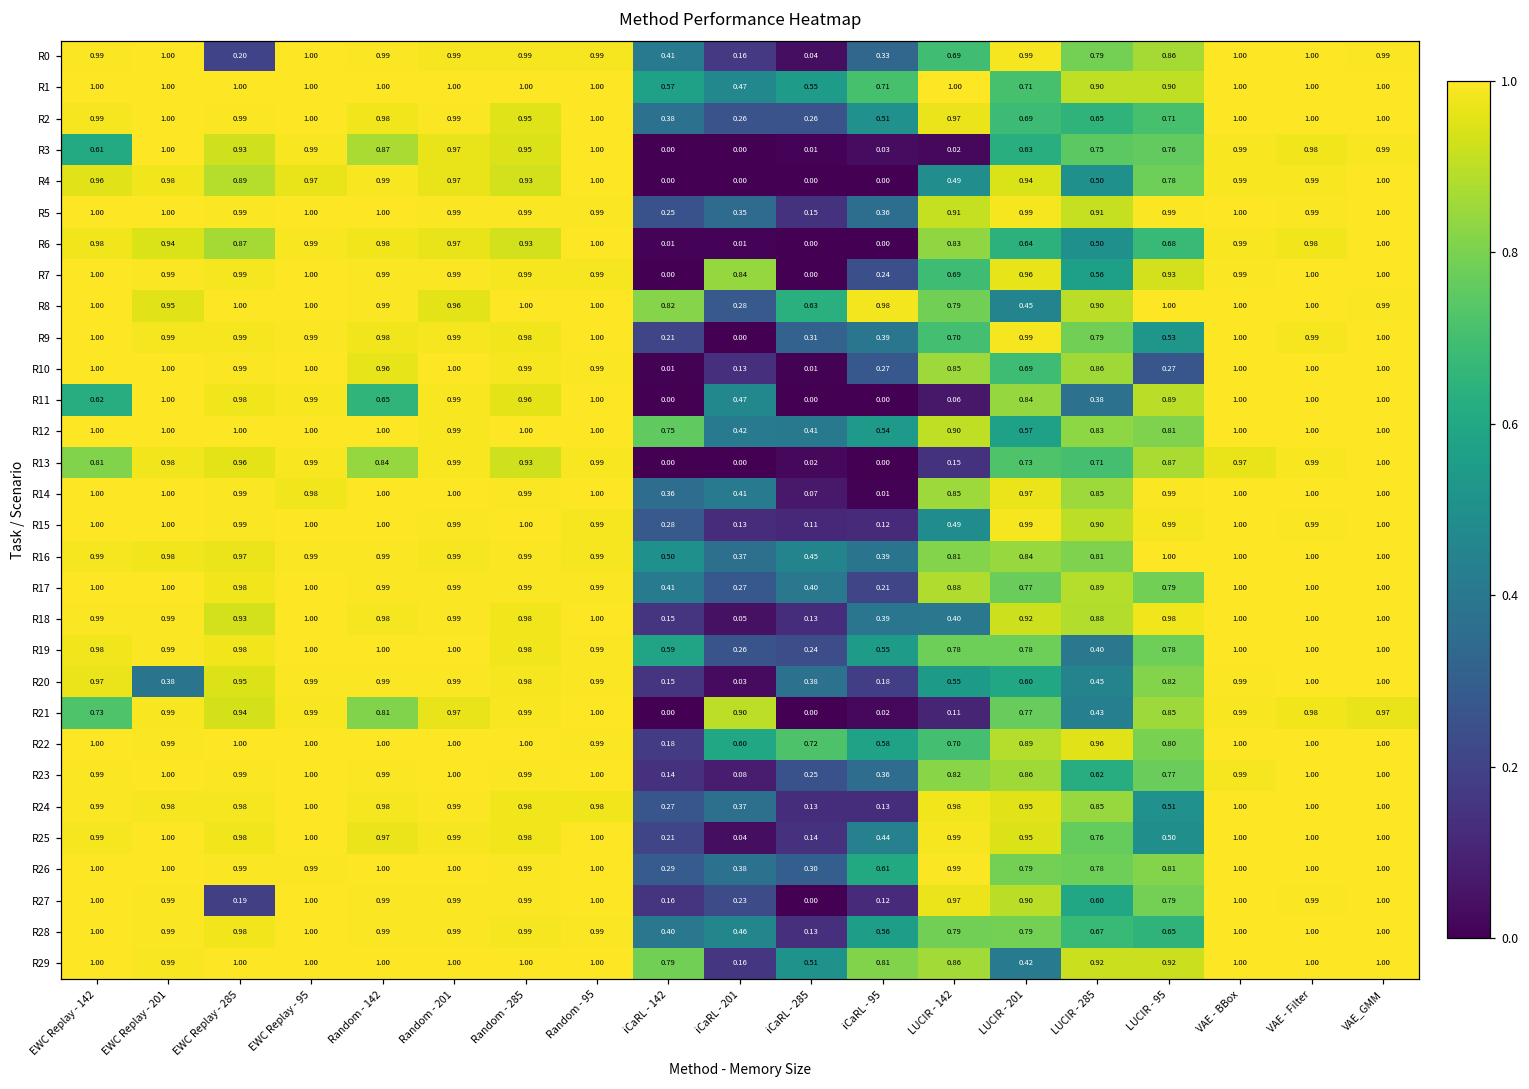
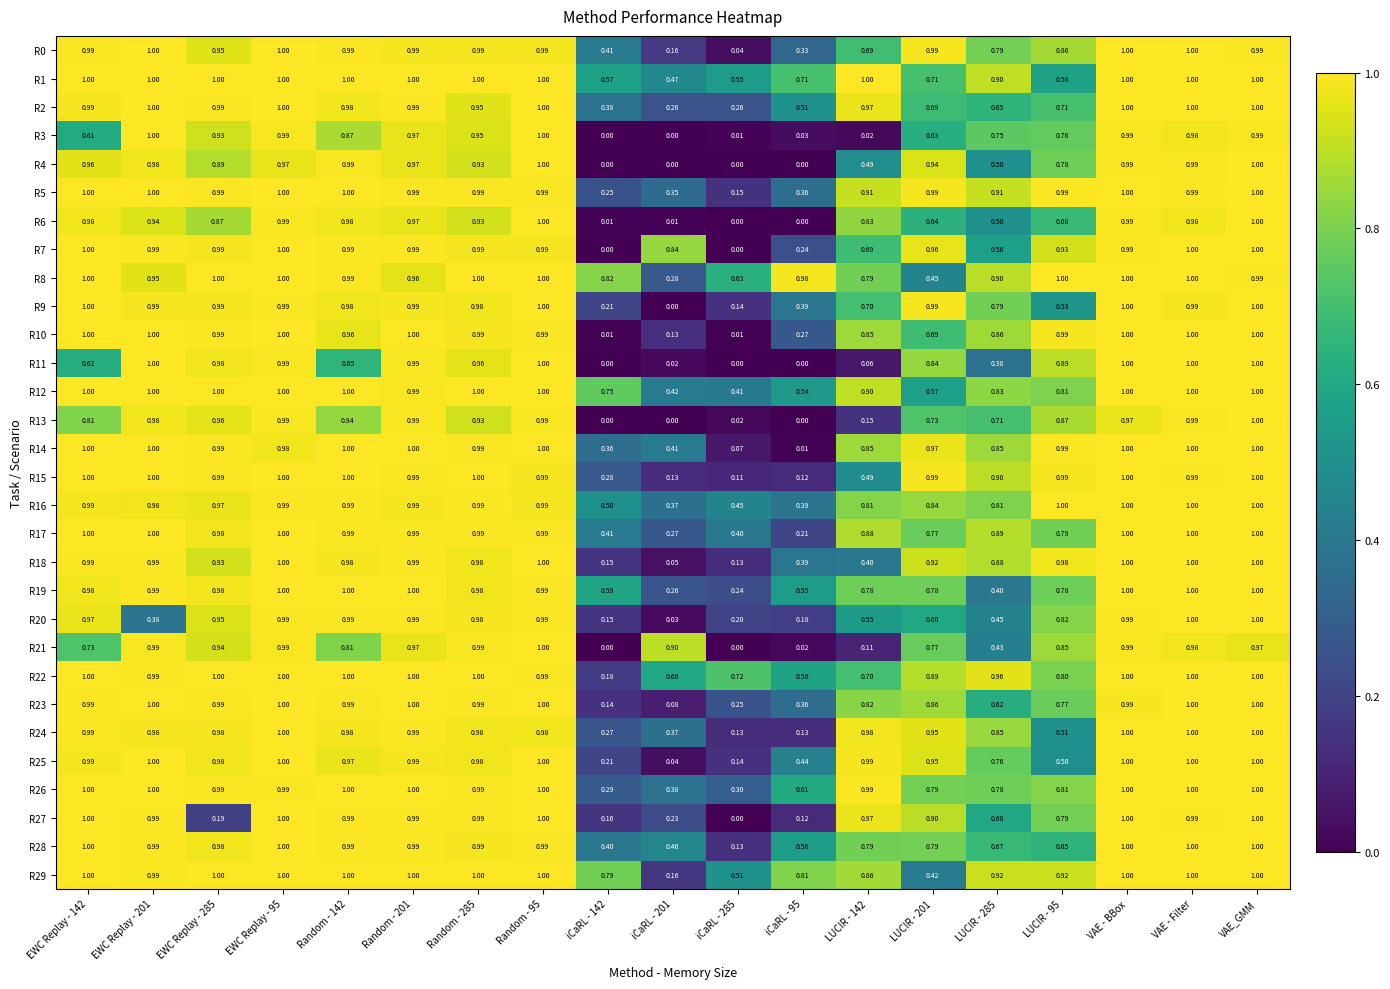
  {
    "R0": {
      "EWC Replay - 142": 0.99,
      "EWC Replay - 201": 1.00,
-     "EWC Replay - 285": 0.20,
+     "EWC Replay - 285": 0.95,
      "EWC Replay - 95": 1.00,
      "Random - 142": 0.99,
      "Random - 201": 0.99,
      "Random - 285": 0.99,
      "Random - 95": 0.99,
      "iCaRL - 142": 0.41,
      "iCaRL - 201": 0.16,
      "iCaRL - 285": 0.04,
      "iCaRL - 95": 0.33,
      "LUCIR - 142": 0.69,
      "LUCIR - 201": 0.99,
      "LUCIR - 285": 0.79,
      "LUCIR - 95": 0.86,
      "VAE - BBox": 1.00,
      "VAE - Filter": 1.00,
      "VAE_GMM": 0.99
    },
    "R1": {
      "EWC Replay - 142": 1.00,
      "EWC Replay - 201": 1.00,
      "EWC Replay - 285": 1.00,
      "EWC Replay - 95": 1.00,
      "Random - 142": 1.00,
      "Random - 201": 1.00,
      "Random - 285": 1.00,
      "Random - 95": 1.00,
      "iCaRL - 142": 0.57,
      "iCaRL - 201": 0.47,
      "iCaRL - 285": 0.55,
      "iCaRL - 95": 0.71,
      "LUCIR - 142": 1.00,
      "LUCIR - 201": 0.71,
      "LUCIR - 285": 0.90,
-     "LUCIR - 95": 0.90,
+     "LUCIR - 95": 0.58,
      "VAE - BBox": 1.00,
      "VAE - Filter": 1.00,
      "VAE_GMM": 1.00
    },
    "R9": {
      "EWC Replay - 142": 1.00,
      "EWC Replay - 201": 0.99,
      "EWC Replay - 285": 0.99,
      "EWC Replay - 95": 0.99,
      "Random - 142": 0.98,
      "Random - 201": 0.99,
      "Random - 285": 0.98,
      "Random - 95": 1.00,
      "iCaRL - 142": 0.21,
      "iCaRL - 201": 0.00,
-     "iCaRL - 285": 0.31,
+     "iCaRL - 285": 0.14,
      "iCaRL - 95": 0.39,
      "LUCIR - 142": 0.70,
      "LUCIR - 201": 0.99,
      "LUCIR - 285": 0.79,
      "LUCIR - 95": 0.53,
      "VAE - BBox": 1.00,
      "VAE - Filter": 0.99,
      "VAE_GMM": 1.00
    },
    "R10": {
      "EWC Replay - 142": 1.00,
      "EWC Replay - 201": 1.00,
      "EWC Replay - 285": 0.99,
      "EWC Replay - 95": 1.00,
      "Random - 142": 0.96,
      "Random - 201": 1.00,
      "Random - 285": 0.99,
      "Random - 95": 0.99,
      "iCaRL - 142": 0.01,
      "iCaRL - 201": 0.13,
      "iCaRL - 285": 0.01,
      "iCaRL - 95": 0.27,
      "LUCIR - 142": 0.85,
      "LUCIR - 201": 0.69,
      "LUCIR - 285": 0.86,
-     "LUCIR - 95": 0.27,
+     "LUCIR - 95": 0.99,
      "VAE - BBox": 1.00,
      "VAE - Filter": 1.00,
      "VAE_GMM": 1.00
    },
    "R11": {
      "EWC Replay - 142": 0.62,
      "EWC Replay - 201": 1.00,
      "EWC Replay - 285": 0.98,
      "EWC Replay - 95": 0.99,
      "Random - 142": 0.65,
      "Random - 201": 0.99,
      "Random - 285": 0.96,
      "Random - 95": 1.00,
      "iCaRL - 142": 0.00,
-     "iCaRL - 201": 0.47,
+     "iCaRL - 201": 0.02,
      "iCaRL - 285": 0.00,
      "iCaRL - 95": 0.00,
      "LUCIR - 142": 0.06,
      "LUCIR - 201": 0.84,
      "LUCIR - 285": 0.38,
      "LUCIR - 95": 0.89,
      "VAE - BBox": 1.00,
      "VAE - Filter": 1.00,
      "VAE_GMM": 1.00
    },
    "R20": {
      "EWC Replay - 142": 0.97,
      "EWC Replay - 201": 0.38,
      "EWC Replay - 285": 0.95,
      "EWC Replay - 95": 0.99,
      "Random - 142": 0.99,
      "Random - 201": 0.99,
      "Random - 285": 0.98,
      "Random - 95": 0.99,
      "iCaRL - 142": 0.15,
      "iCaRL - 201": 0.03,
-     "iCaRL - 285": 0.38,
+     "iCaRL - 285": 0.20,
      "iCaRL - 95": 0.18,
      "LUCIR - 142": 0.55,
      "LUCIR - 201": 0.60,
      "LUCIR - 285": 0.45,
      "LUCIR - 95": 0.82,
      "VAE - BBox": 0.99,
      "VAE - Filter": 1.00,
      "VAE_GMM": 1.00
    }
  }
